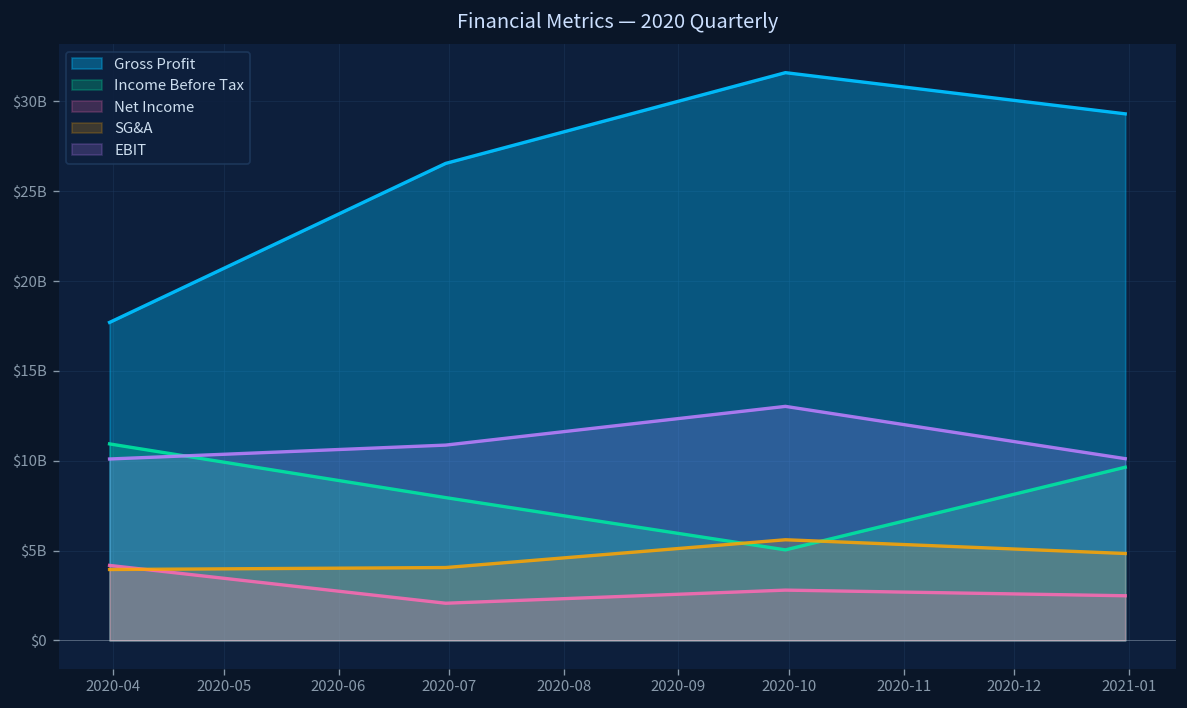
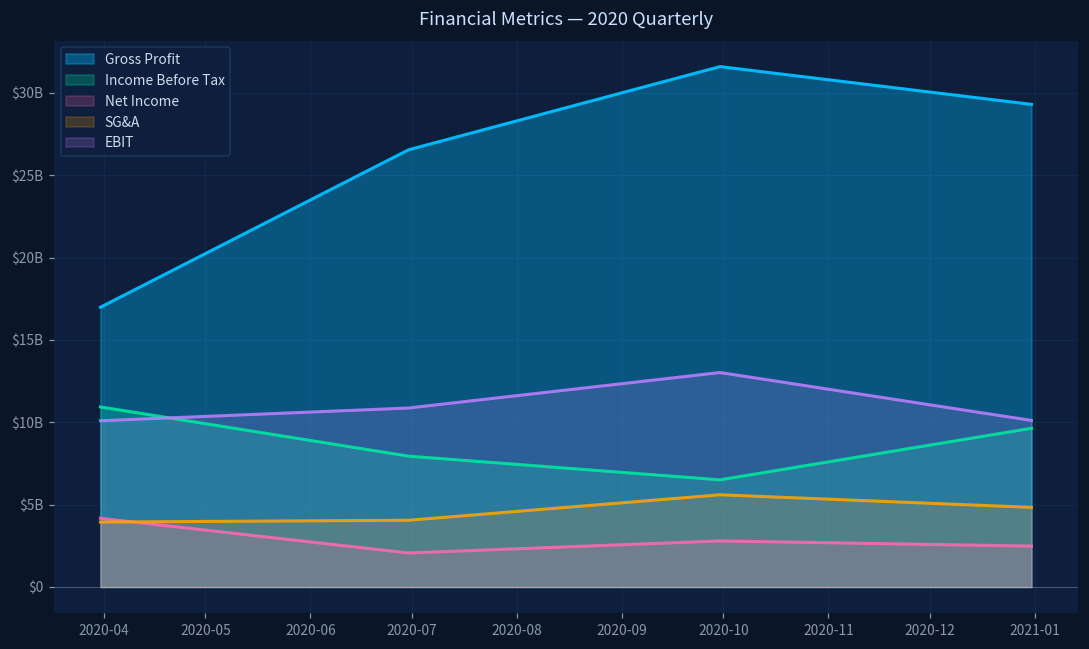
  {
    "Gross Profit": {
-     "2020-04": "$17700000000",
+     "2020-04": "$17000000000",
      "2020-07": "$26500000000",
      "2020-10": "$31600000000",
      "2021-01": "$29300000000"
    },
    "Income Before Tax": {
      "2020-04": "$10900000000",
      "2020-07": "$7900000000",
-     "2020-10": "$5000000000",
+     "2020-10": "$6500000000",
      "2021-01": "$9600000000"
    }
  }
